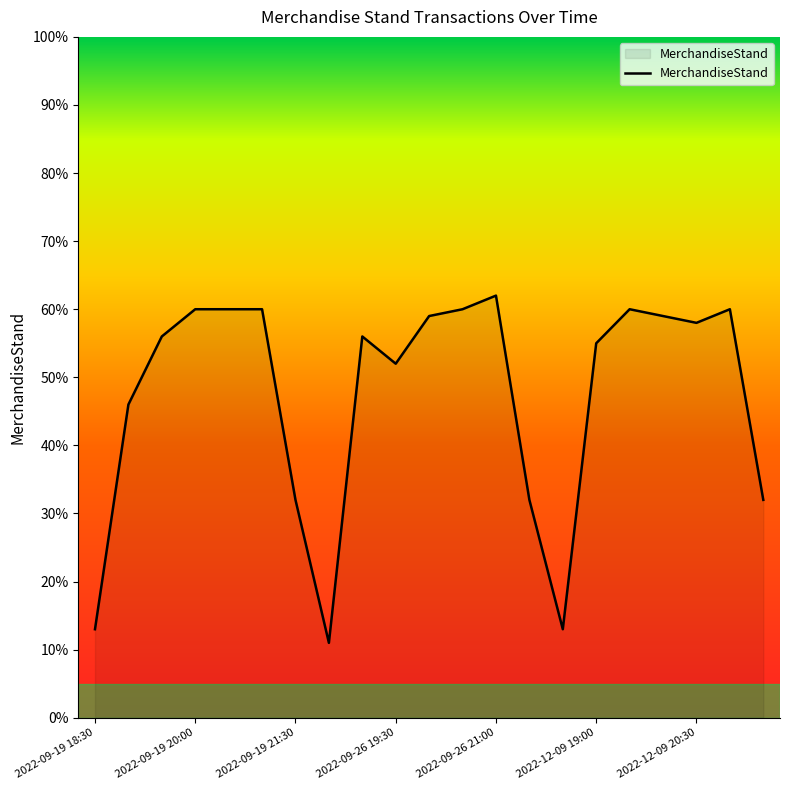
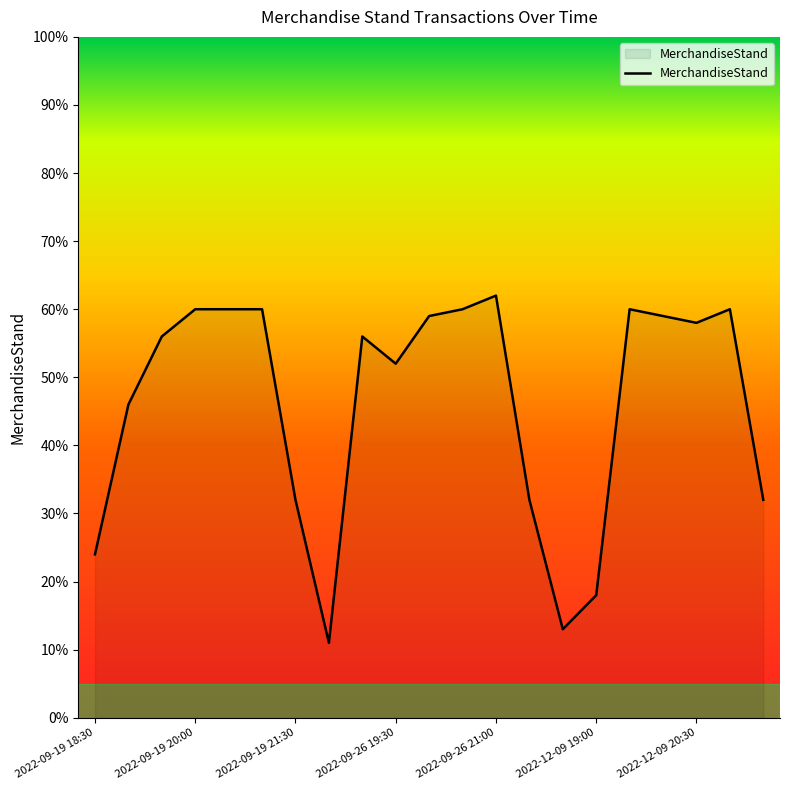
  {
-   "2022-09-19 18:30": "13%",
+   "2022-09-19 18:30": "24%",
    "2022-09-19 20:00": "60%",
    "2022-09-19 21:30": "32%",
    "2022-09-26 19:30": "52%",
    "2022-09-26 21:00": "62%",
-   "2022-12-09 19:00": "55%",
+   "2022-12-09 19:00": "18%",
    "2022-12-09 20:30": "58%"
  }
